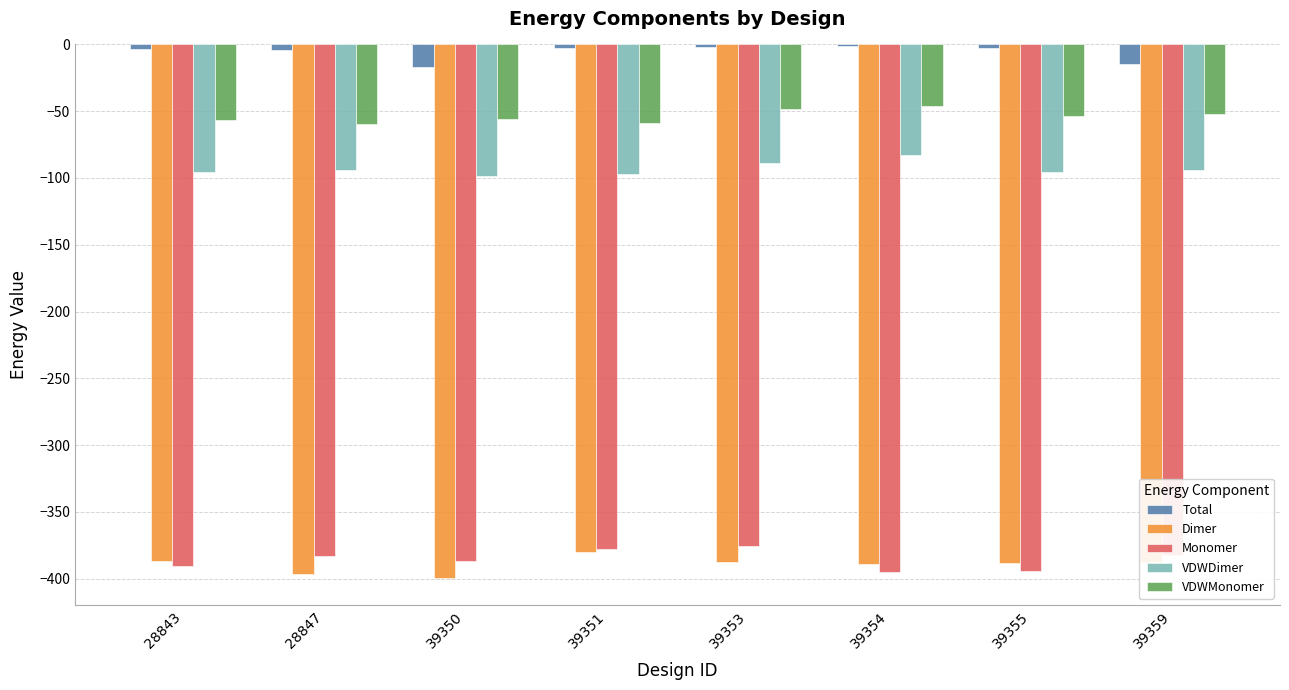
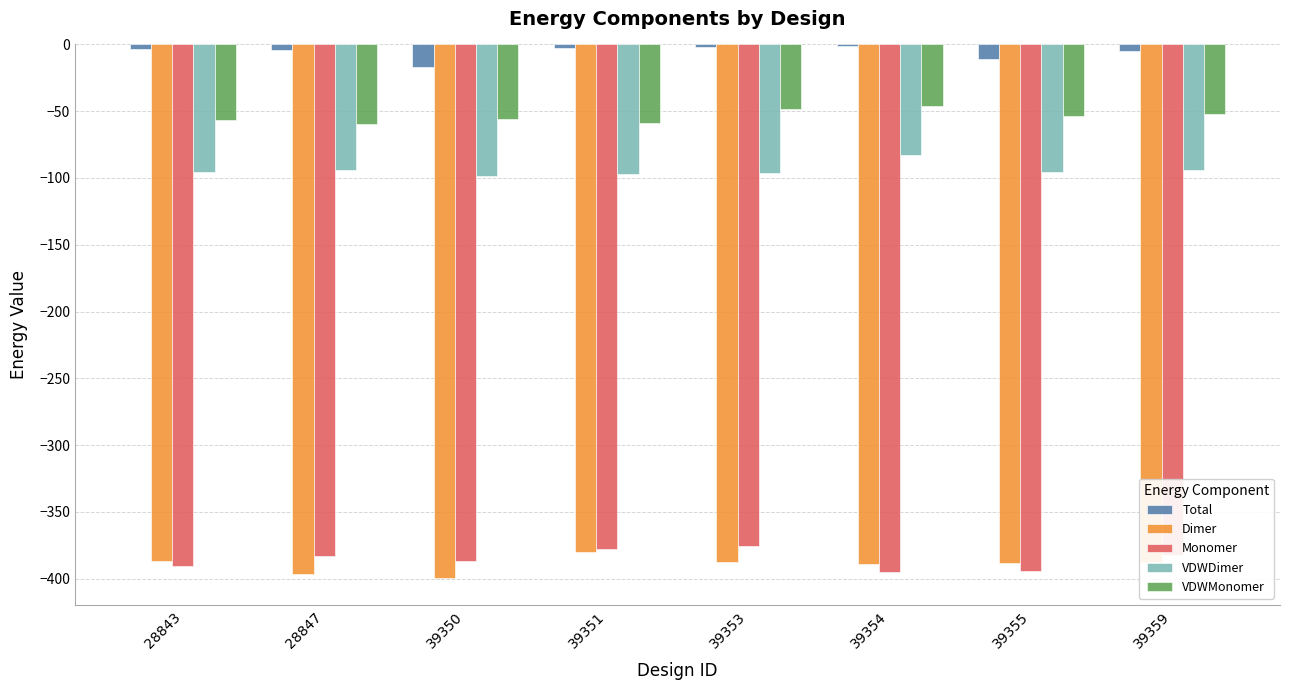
  {
    "Total": {
      "28843": -3,
      "28847": -4,
      "39350": -17,
      "39351": -2,
-     "39355": -3,
-     "39359": -14
+     "39355": -11,
+     "39359": -5
    },
    "Dimer": {
      "28843": -387,
      "28847": -396,
      "39350": -400,
      "39351": -380,
      "39353": -387,
      "39354": -389,
      "39355": -388
    },
    "Monomer": {
      "28843": -390,
      "28847": -383,
      "39350": -387,
      "39351": -378,
      "39353": -376,
      "39354": -395,
      "39355": -394
    },
    "VDWDimer": {
      "28843": -96,
      "28847": -94,
      "39350": -98,
      "39351": -97,
-     "39353": -89,
+     "39353": -96,
      "39354": -83,
      "39355": -96,
      "39359": -94
    },
    "VDWMonomer": {
      "28843": -56,
      "28847": -60,
      "39350": -56,
      "39351": -59,
      "39353": -49,
      "39354": -46,
      "39355": -53,
      "39359": -52
    }
  }
